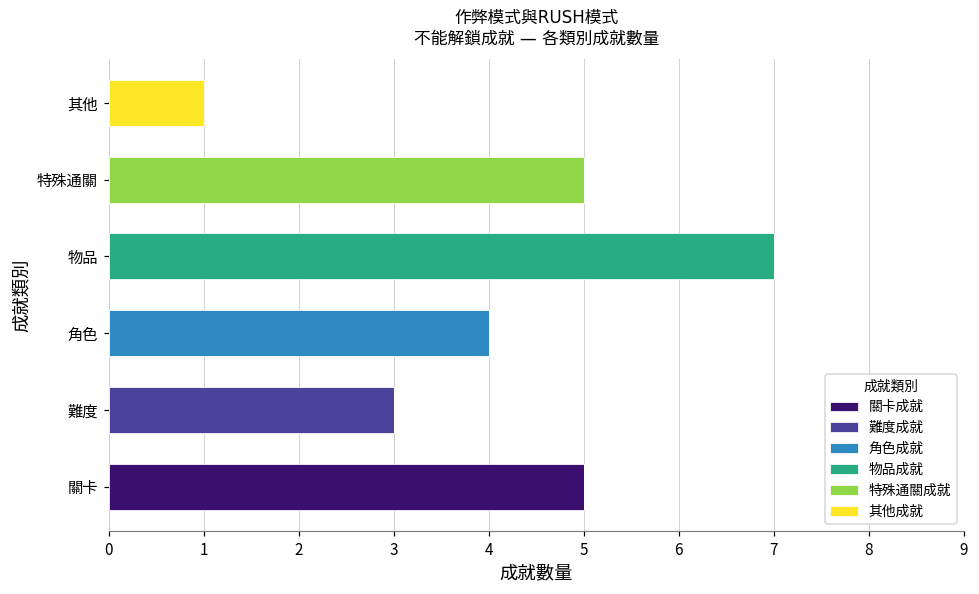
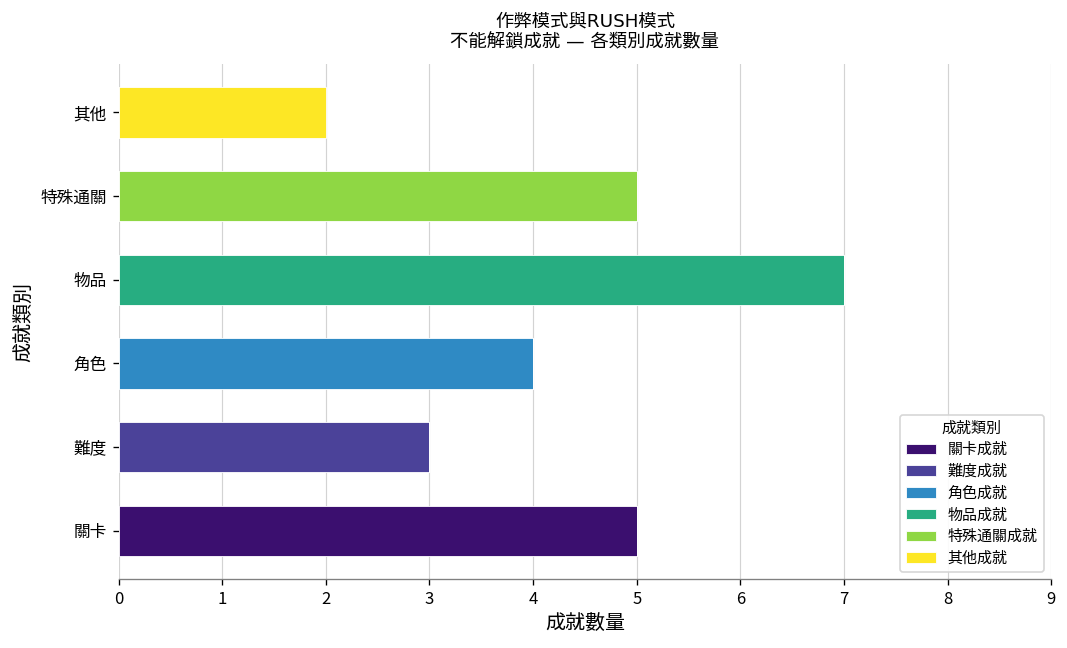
  {
    "關卡成就": {
      "其他": 0,
      "特殊通關": 0,
      "物品": 0,
      "角色": 0,
      "難度": 0,
      "關卡": 5
    },
    "其他成就": {
-     "其他": 1
+     "其他": 2
    }
  }
